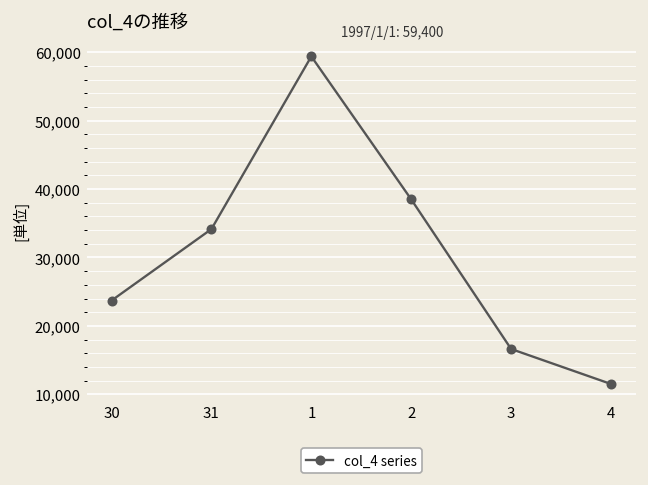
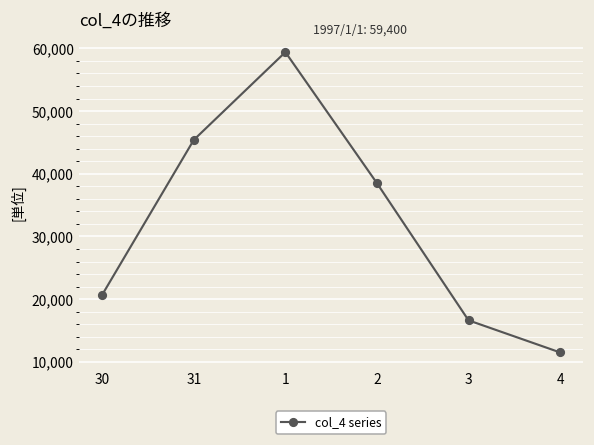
  {
-   "30": "24,000",
-   "31": "34,000",
+   "30": "21,000",
+   "31": "45,000",
    "1": "59,000",
    "2": "38,000",
    "3": "17,000",
    "4": "12,000"
  }
